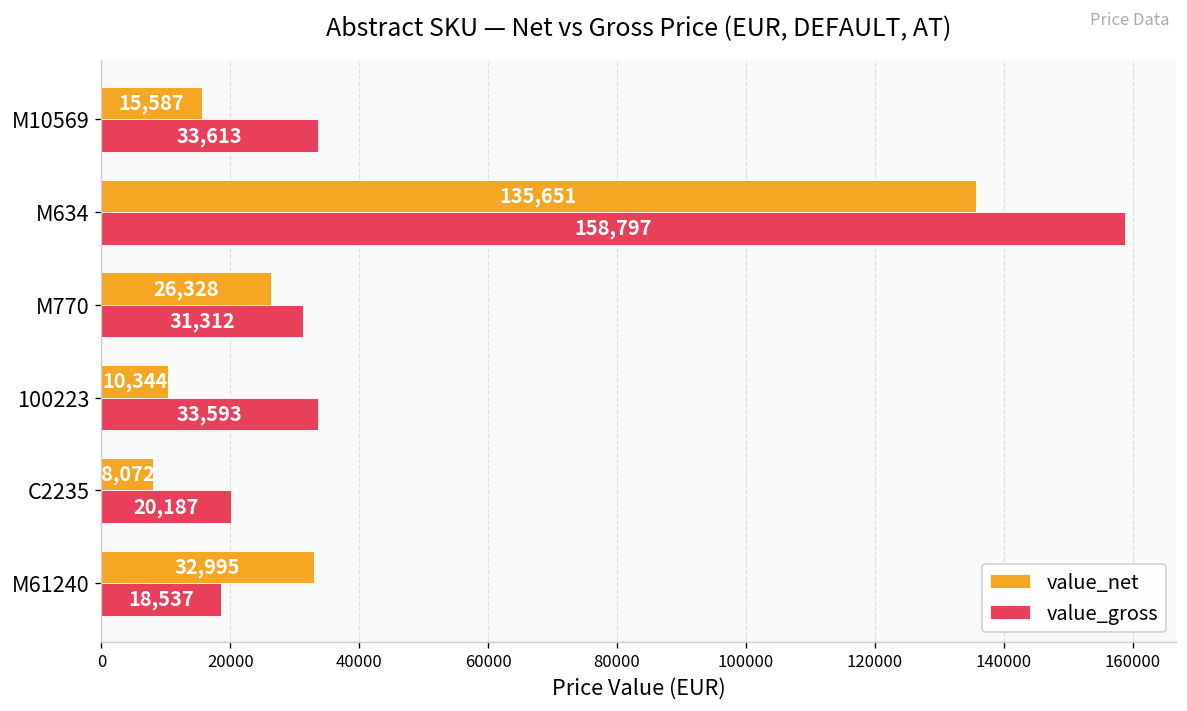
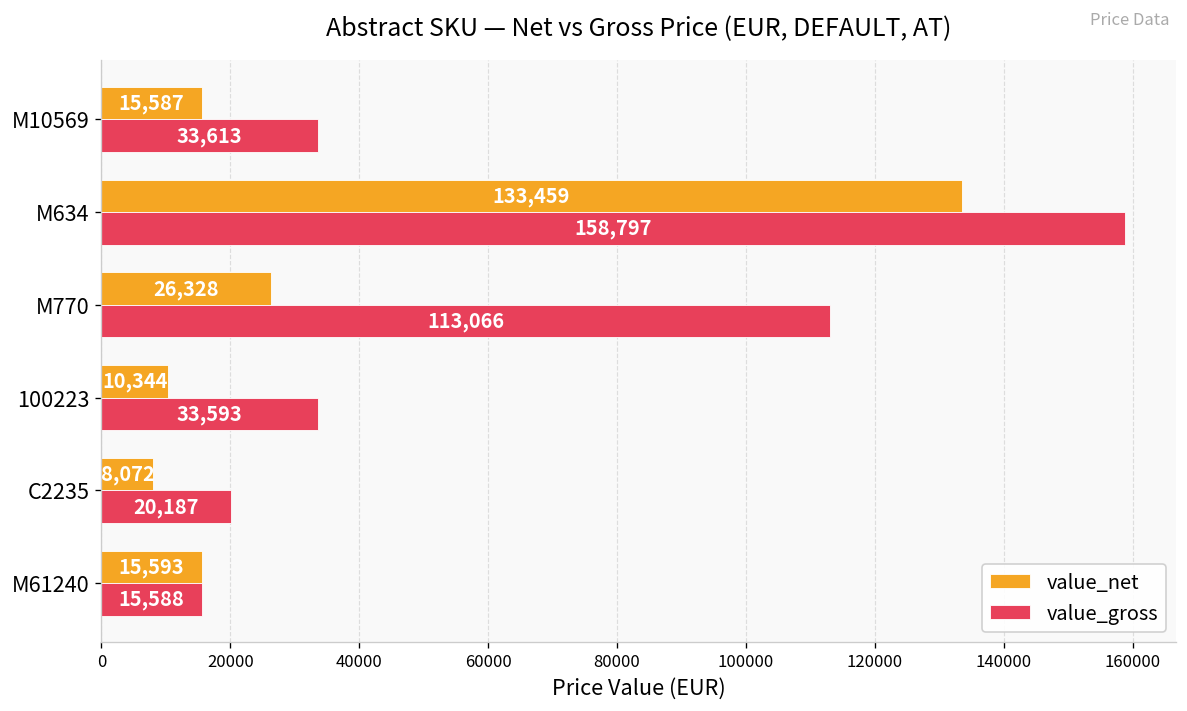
  {
    "value_net": {
      "M10569": "15,587",
-     "M634": "135,651",
+     "M634": "133,459",
      "M770": "26,328",
      "100223": "10,344",
      "C2235": "8,072",
-     "M61240": "32,995"
+     "M61240": "15,593"
    },
    "value_gross": {
      "M10569": "33,613",
      "M634": "158,797",
-     "M770": "31,312",
+     "M770": "113,066",
      "100223": "33,593",
      "C2235": "20,187",
-     "M61240": "18,537"
+     "M61240": "15,588"
    }
  }
